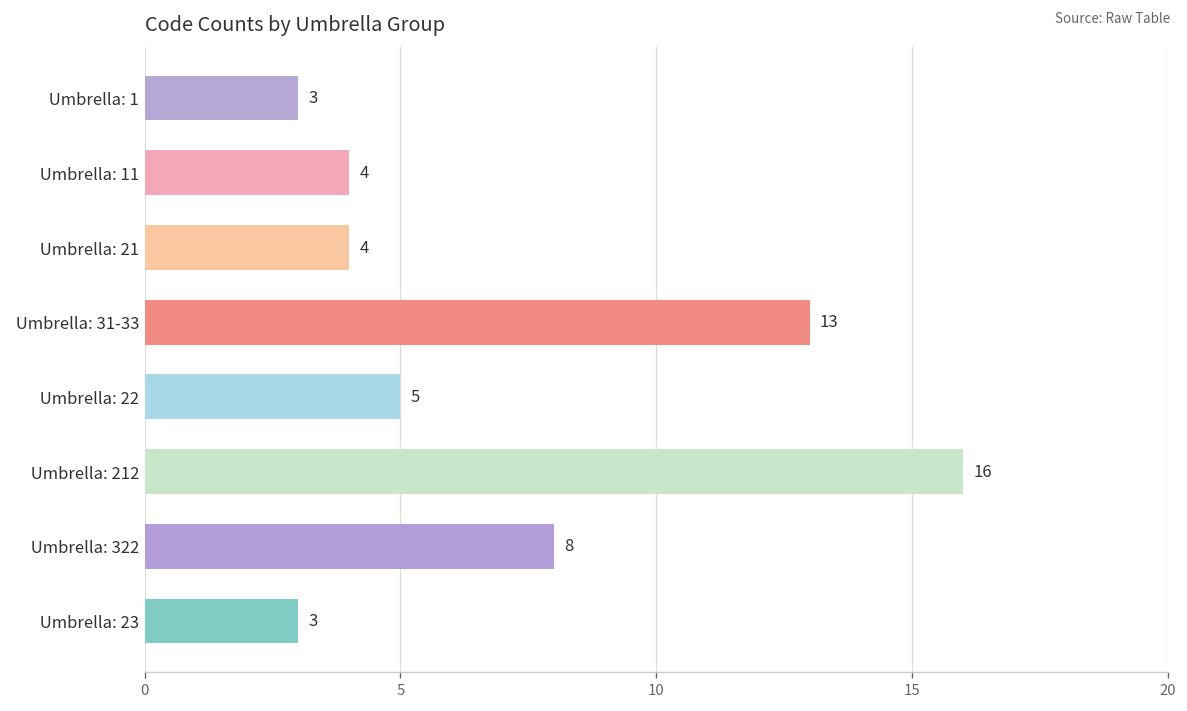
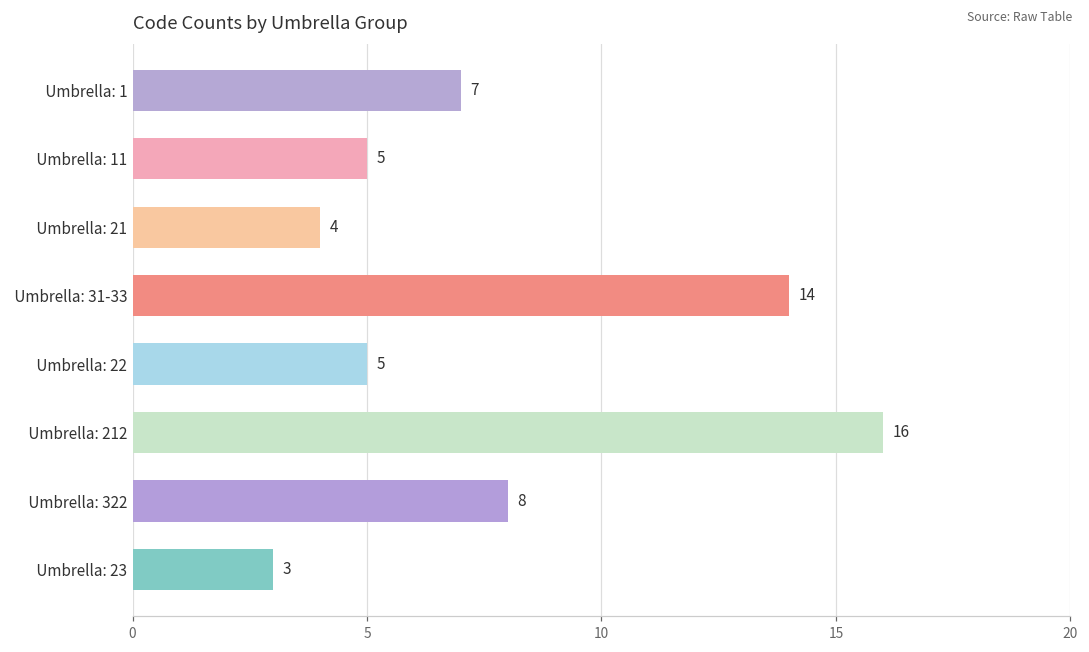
  {
-   "Umbrella: 1": 3,
-   "Umbrella: 11": 4,
+   "Umbrella: 1": 7,
+   "Umbrella: 11": 5,
    "Umbrella: 21": 4,
-   "Umbrella: 31-33": 13,
+   "Umbrella: 31-33": 14,
    "Umbrella: 22": 5,
    "Umbrella: 212": 16,
    "Umbrella: 322": 8,
    "Umbrella: 23": 3
  }
